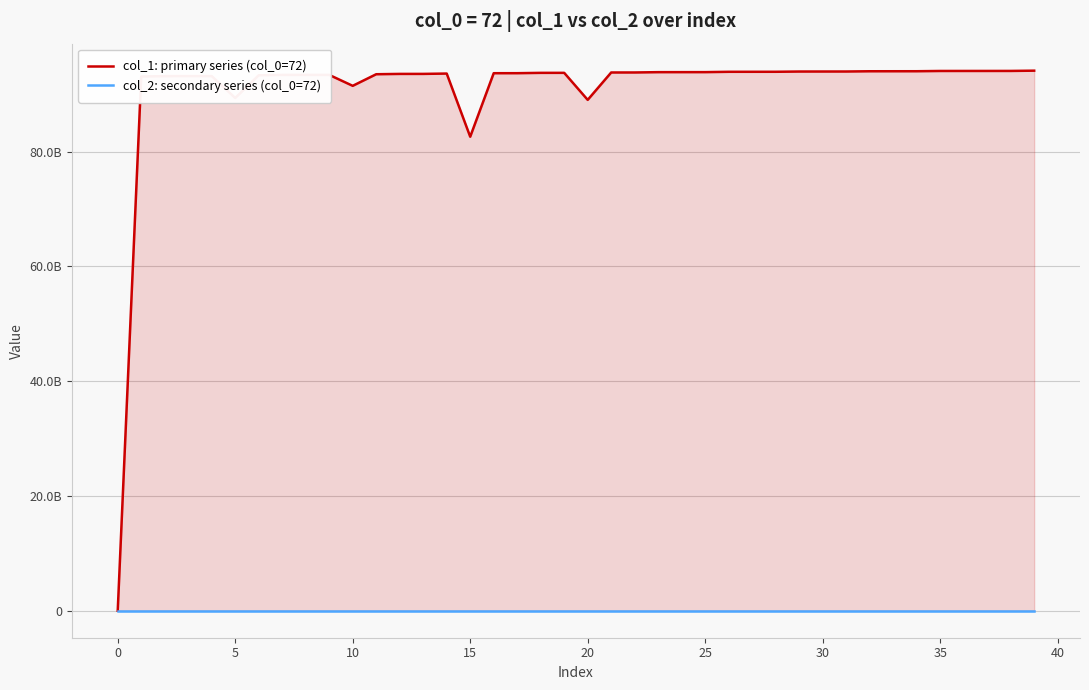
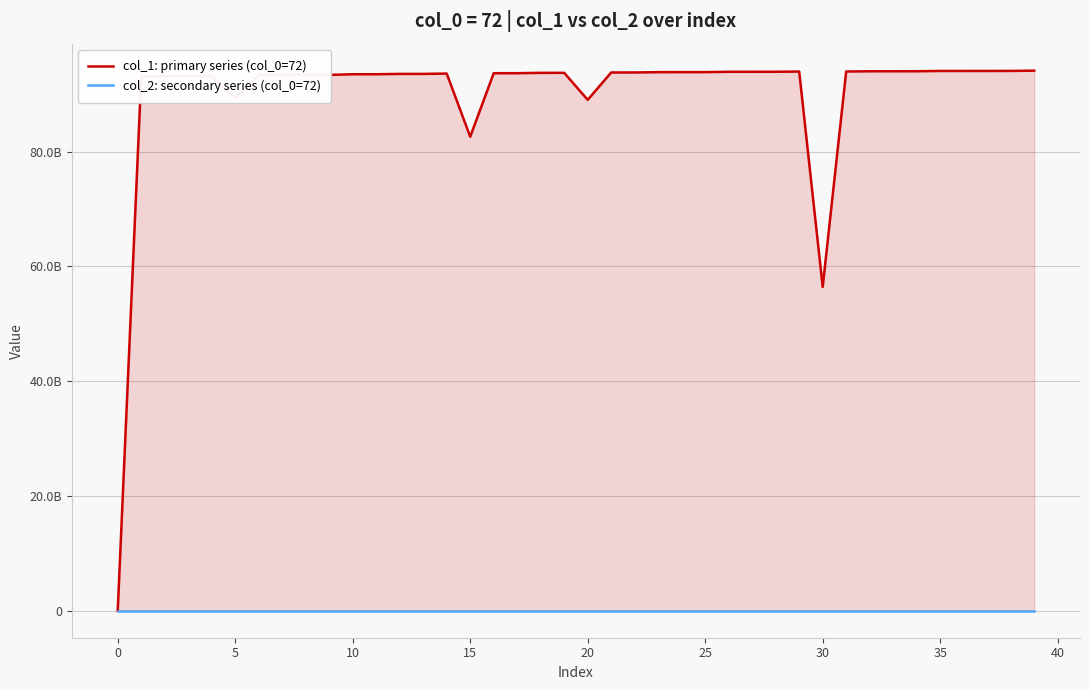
  {
    "col_1: primary series (col_0=72)": {
-     "10": 91000000000,
+     "10": 93000000000,
      "15": 83000000000,
      "20": 89000000000,
      "25": 94000000000,
-     "30": 94000000000,
+     "30": 56000000000,
      "35": 94000000000
    },
    "col_2: secondary series (col_0=72)": {
      "5": 0,
      "10": 0,
      "15": 0,
      "20": 0,
      "25": 0,
      "30": 0,
      "35": 0
    }
  }
